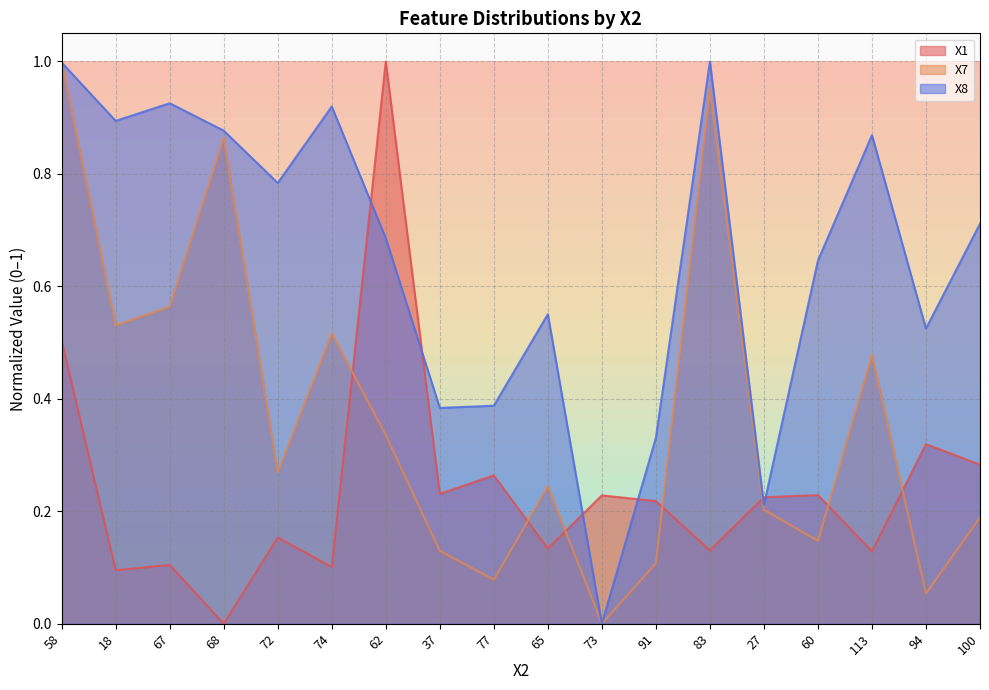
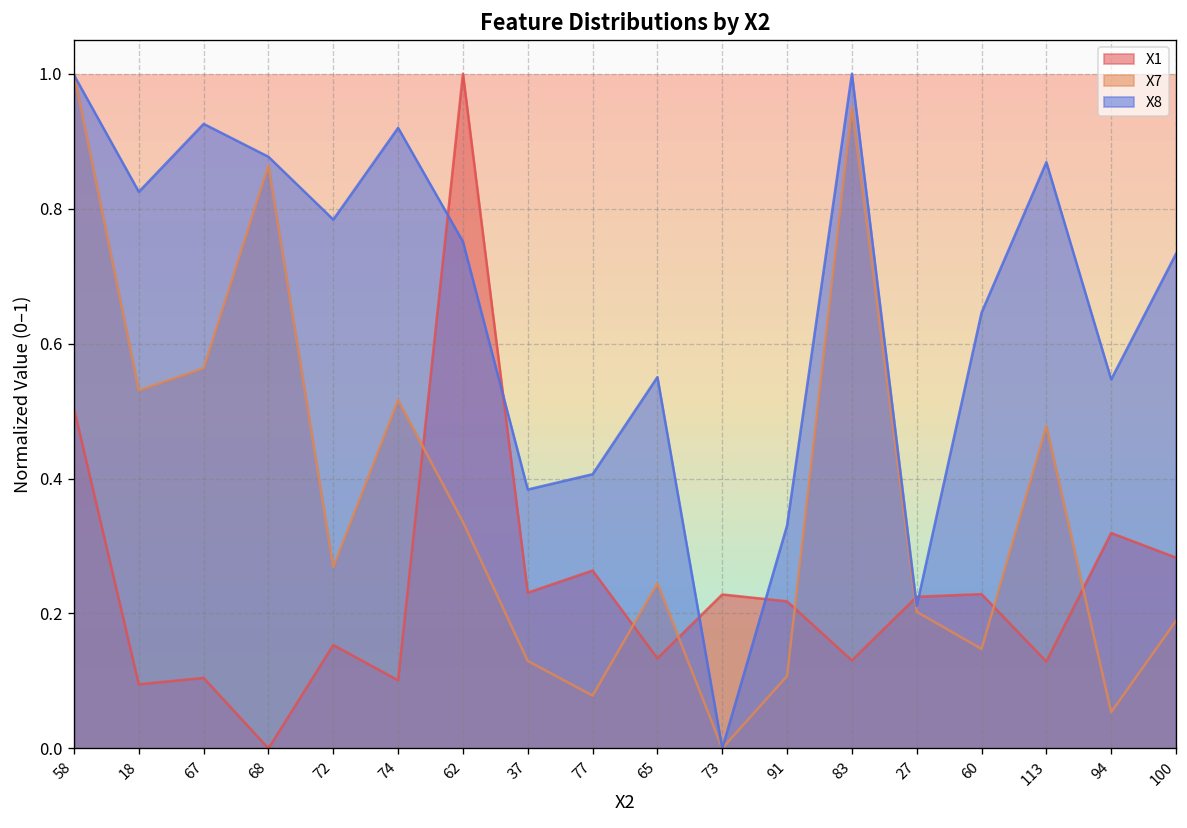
  {
    "X8": {
-     "18": 0.89,
+     "18": 0.82,
      "67": 0.93,
      "68": 0.88,
      "72": 0.78,
      "74": 0.92,
-     "62": 0.69,
+     "62": 0.75,
      "37": 0.38,
-     "77": 0.39,
+     "77": 0.41,
      "65": 0.55,
      "91": 0.33,
      "83": 1.00,
      "27": 0.21,
      "60": 0.65,
      "113": 0.87,
-     "94": 0.52,
-     "100": 0.71
+     "94": 0.55,
+     "100": 0.73
    }
  }
